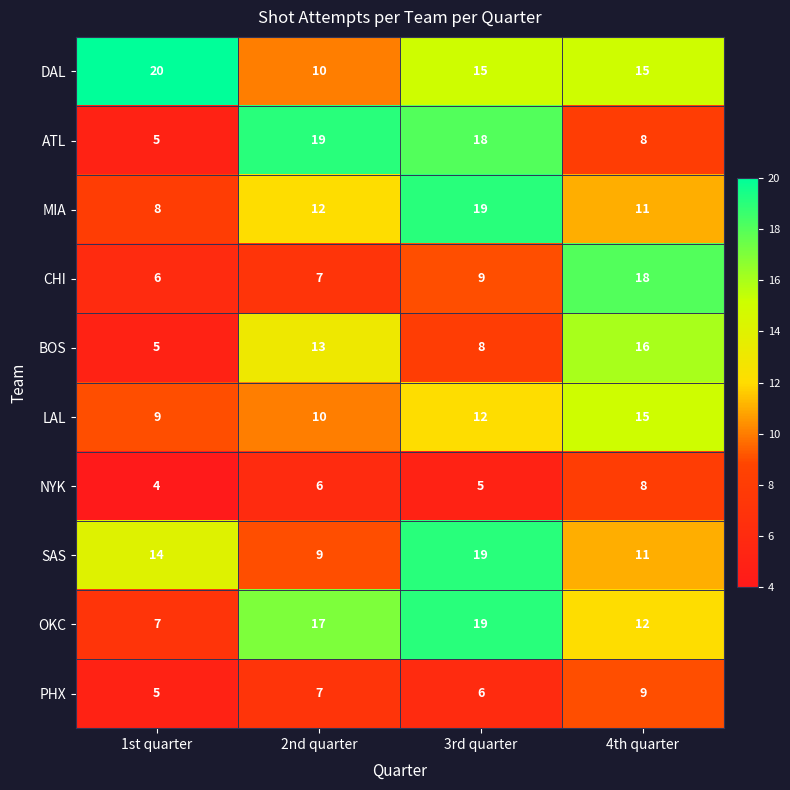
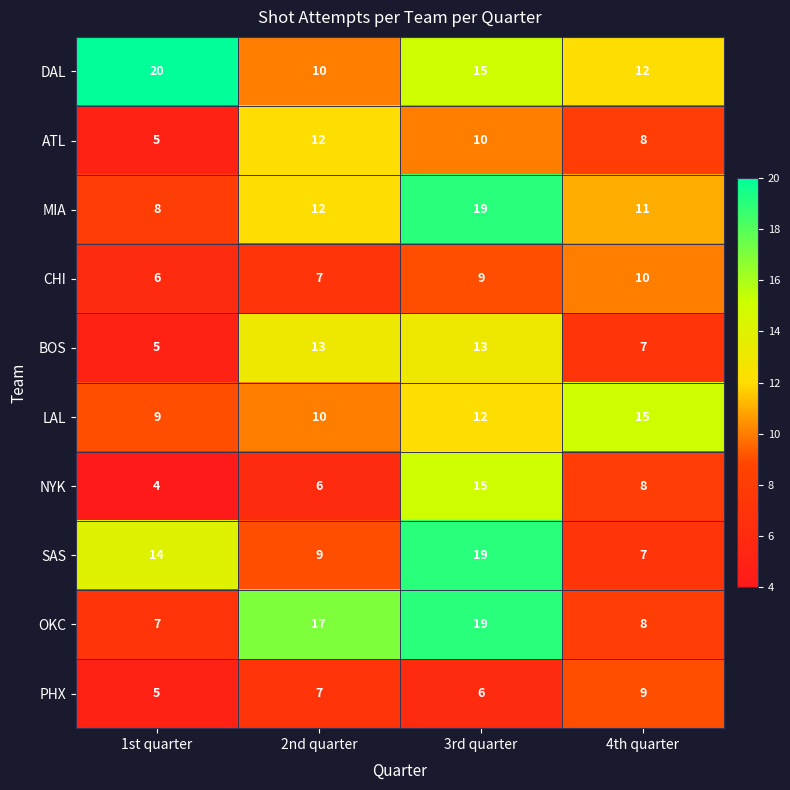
  {
    "DAL": {
      "1st quarter": 20,
      "2nd quarter": 10,
      "3rd quarter": 15,
-     "4th quarter": 15
+     "4th quarter": 12
    },
    "ATL": {
      "1st quarter": 5,
-     "2nd quarter": 19,
-     "3rd quarter": 18,
+     "2nd quarter": 12,
+     "3rd quarter": 10,
      "4th quarter": 8
    },
    "MIA": {
      "1st quarter": 8,
      "2nd quarter": 12,
      "3rd quarter": 19,
      "4th quarter": 11
    },
    "CHI": {
      "1st quarter": 6,
      "2nd quarter": 7,
      "3rd quarter": 9,
-     "4th quarter": 18
+     "4th quarter": 10
    },
    "BOS": {
      "1st quarter": 5,
      "2nd quarter": 13,
-     "3rd quarter": 8,
-     "4th quarter": 16
+     "3rd quarter": 13,
+     "4th quarter": 7
    },
    "LAL": {
      "1st quarter": 9,
      "2nd quarter": 10,
      "3rd quarter": 12,
      "4th quarter": 15
    },
    "NYK": {
      "1st quarter": 4,
      "2nd quarter": 6,
-     "3rd quarter": 5,
+     "3rd quarter": 15,
      "4th quarter": 8
    },
    "SAS": {
      "1st quarter": 14,
      "2nd quarter": 9,
      "3rd quarter": 19,
-     "4th quarter": 11
+     "4th quarter": 7
    },
    "OKC": {
      "1st quarter": 7,
      "2nd quarter": 17,
      "3rd quarter": 19,
-     "4th quarter": 12
+     "4th quarter": 8
    },
    "PHX": {
      "1st quarter": 5,
      "2nd quarter": 7,
      "3rd quarter": 6,
      "4th quarter": 9
    }
  }
